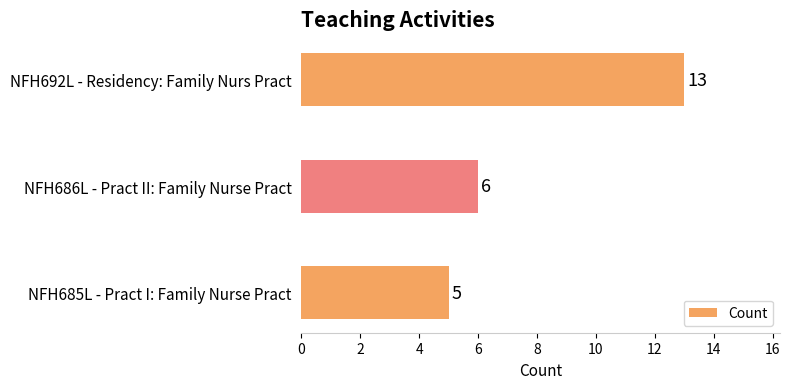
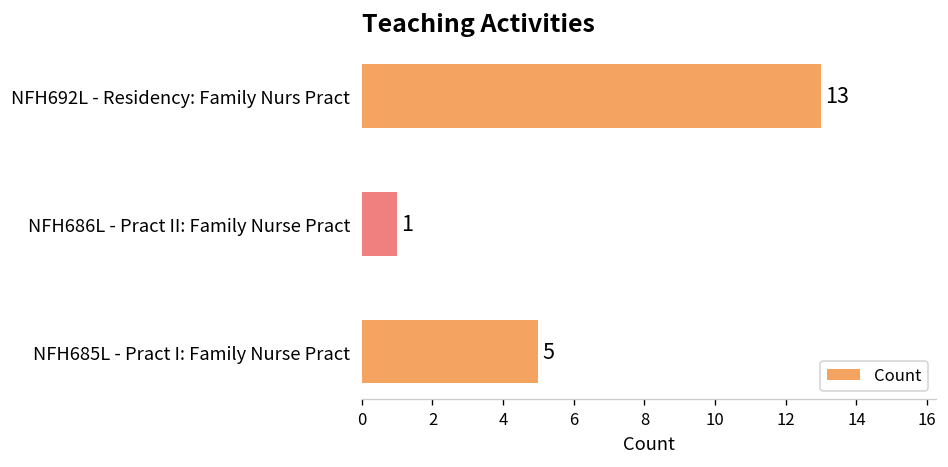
  {
    "NFH692L - Residency: Family Nurs Pract": 13,
-   "NFH686L - Pract II: Family Nurse Pract": 6,
+   "NFH686L - Pract II: Family Nurse Pract": 1,
    "NFH685L - Pract I: Family Nurse Pract": 5
  }
